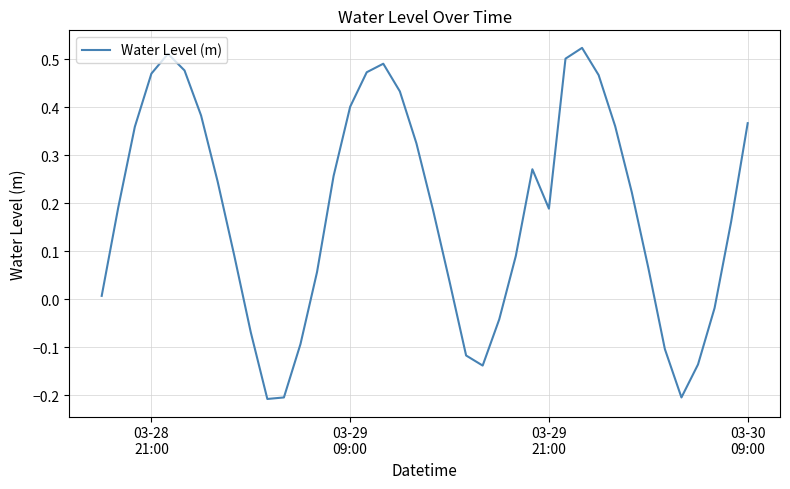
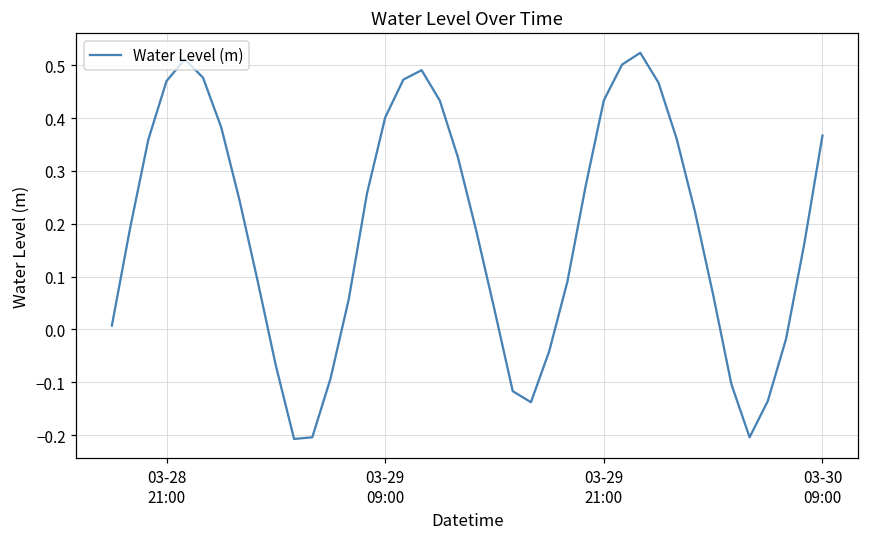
  {
    "03-28 21:00": 0.47,
    "03-29 09:00": 0.40,
-   "03-29 21:00": 0.19,
+   "03-29 21:00": 0.43,
    "03-30 09:00": 0.37
  }
